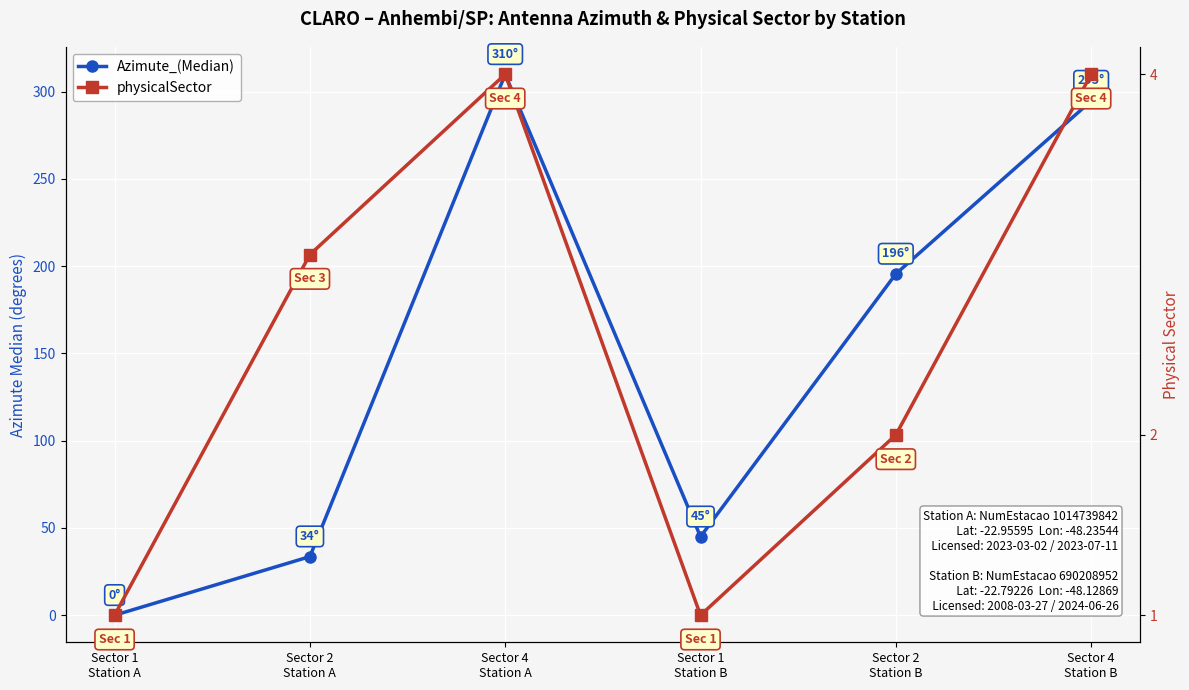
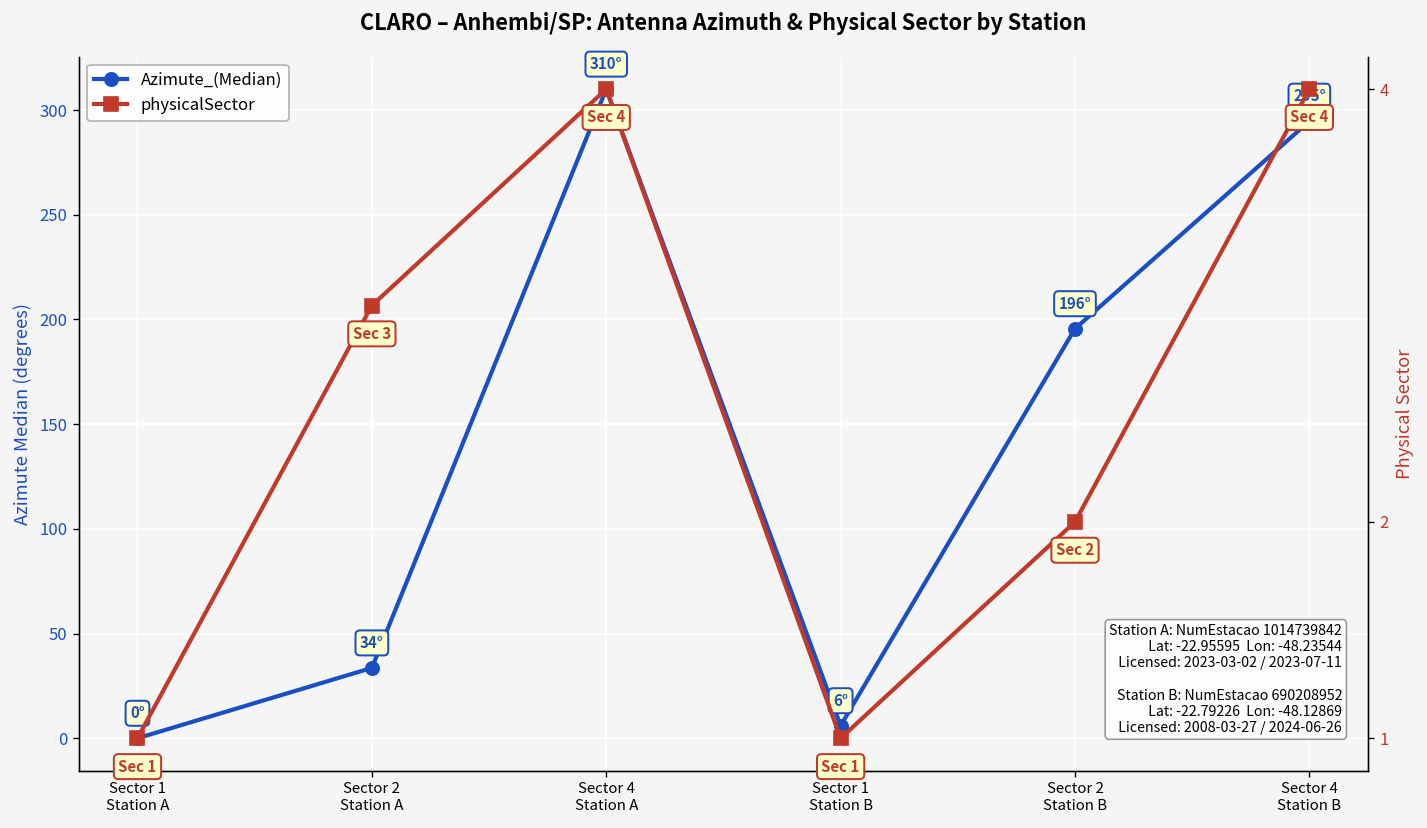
  {
    "Azimute_(Median)": {
-     "Sector 1 Station B": "45°"
+     "Sector 1 Station B": "6°"
    }
  }
